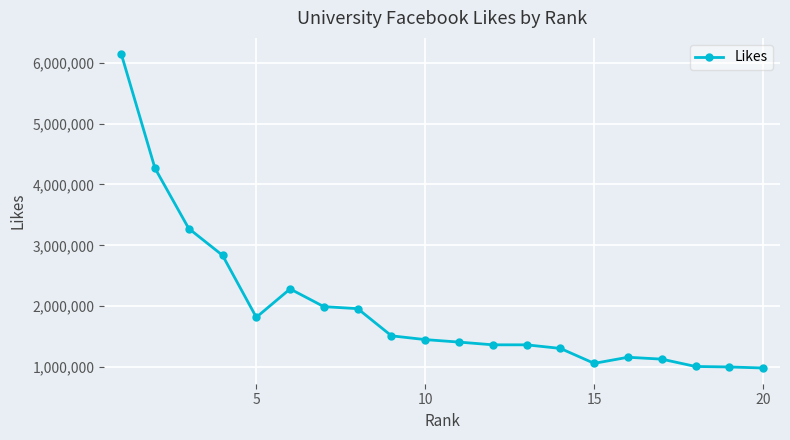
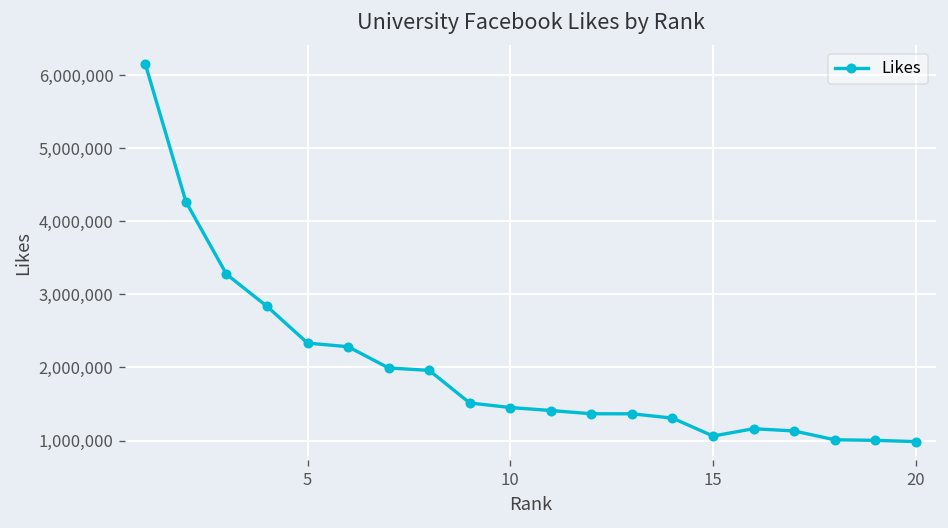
  {
-   "5": "1,800,000",
+   "5": "2,300,000",
    "10": "1,500,000",
    "15": "1,100,000",
    "20": "1,000,000"
  }
